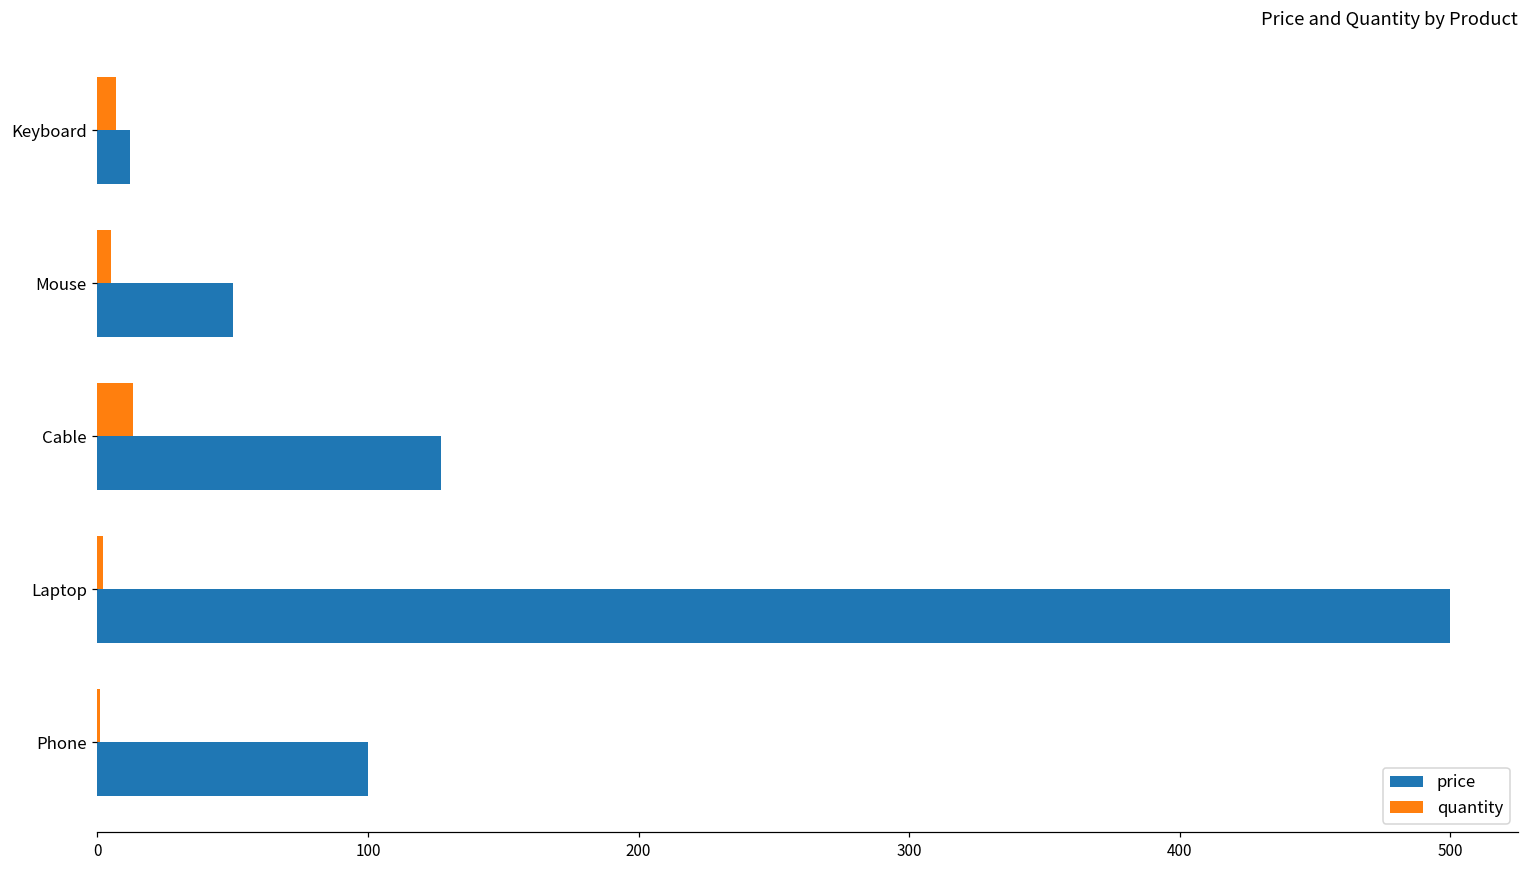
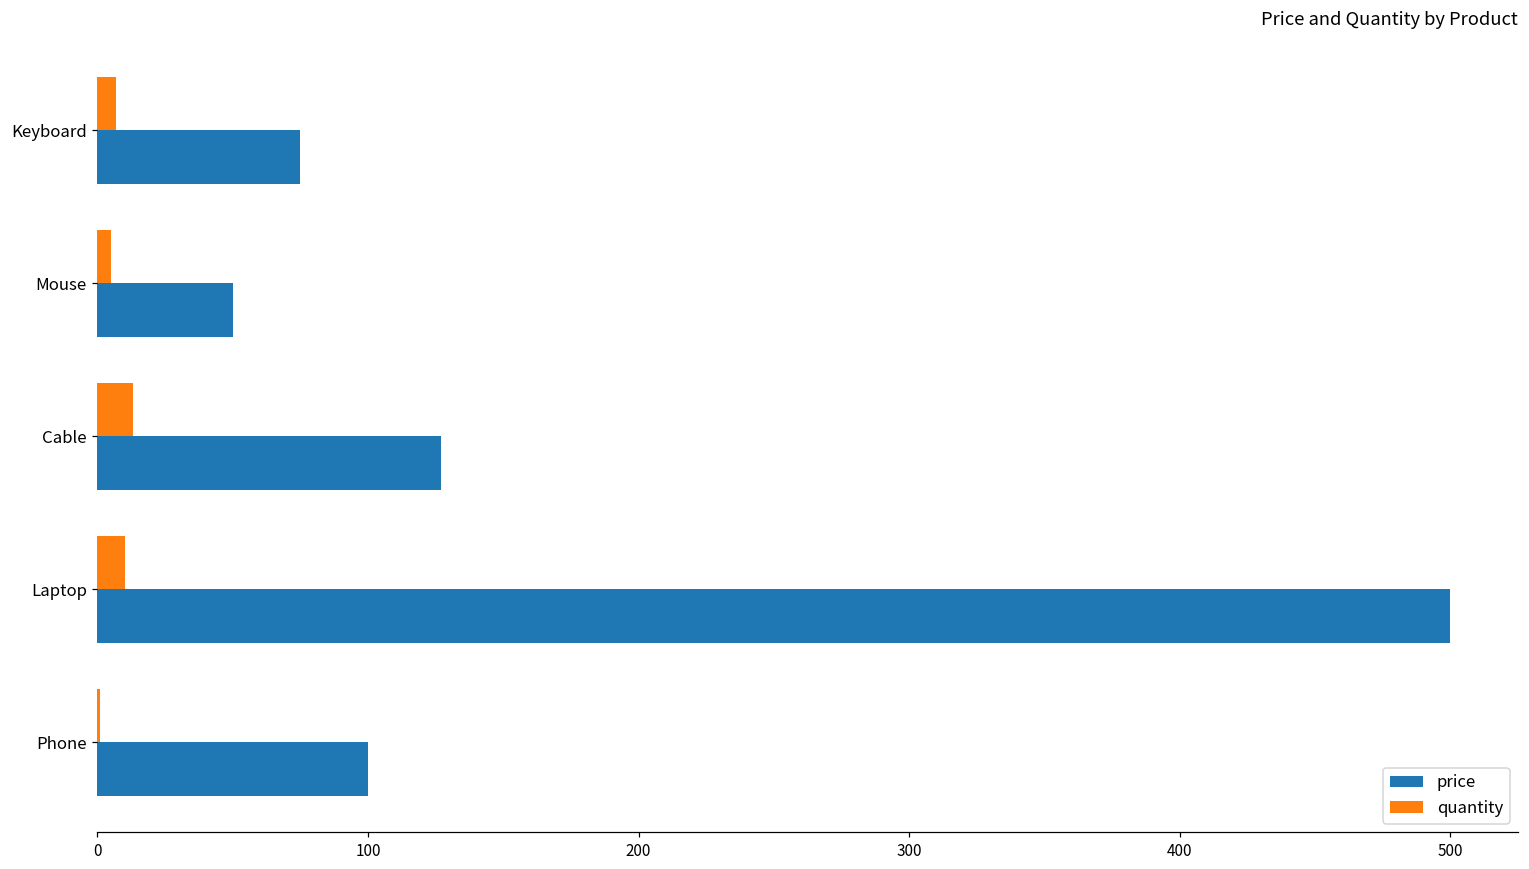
  {
    "price": {
-     "Keyboard": 12,
+     "Keyboard": 75,
      "Mouse": 50,
      "Cable": 127,
      "Laptop": 500,
      "Phone": 100
    },
    "quantity": {
      "Keyboard": 7,
      "Mouse": 5,
      "Cable": 13,
-     "Laptop": 2
+     "Laptop": 10
    }
  }
